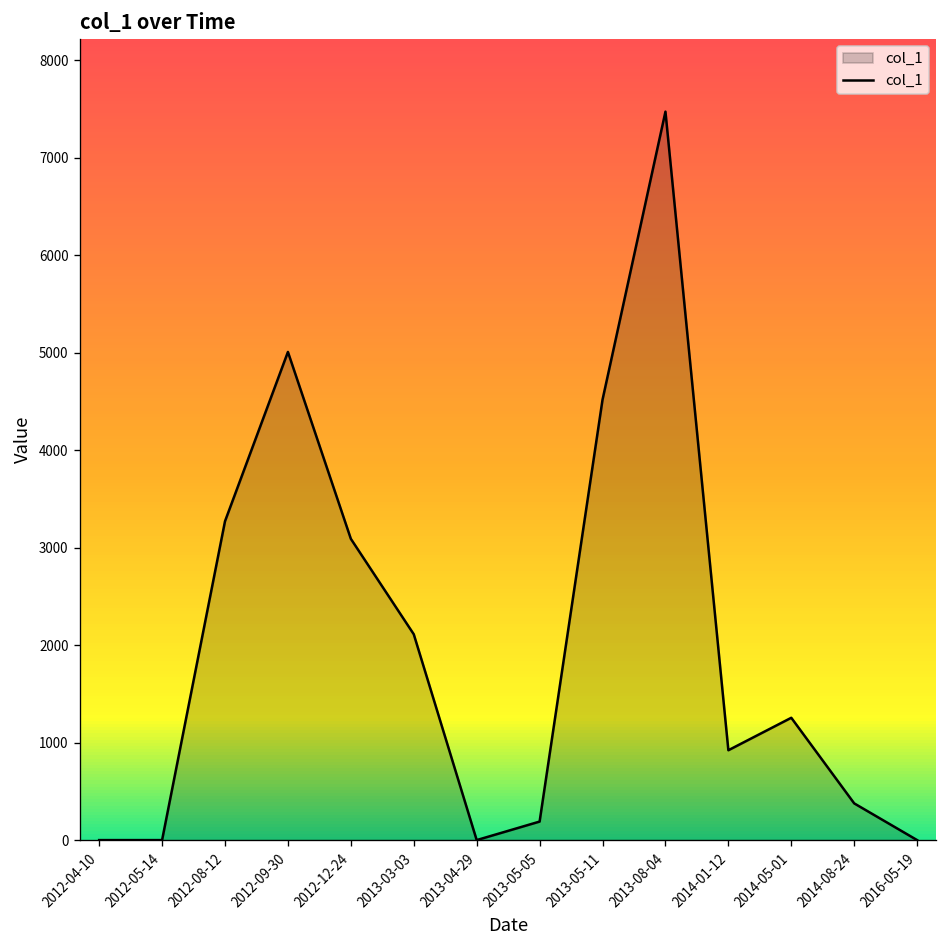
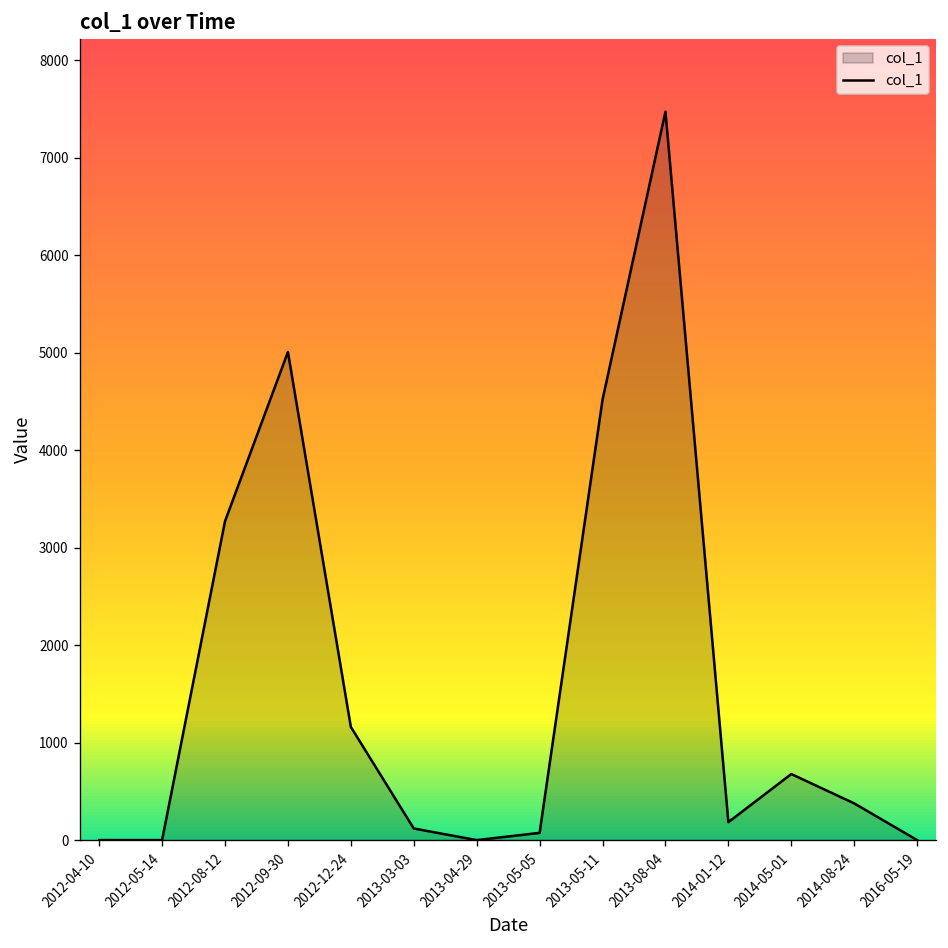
  {
    "2012-04-10": 0,
    "2012-05-14": 0,
    "2012-08-12": 3300,
    "2012-09-30": 5000,
-   "2012-12-24": 3100,
-   "2013-03-03": 2100,
+   "2012-12-24": 1200,
+   "2013-03-03": 100,
    "2013-04-29": 0,
-   "2013-05-05": 200,
+   "2013-05-05": 100,
    "2013-05-11": 4500,
    "2013-08-04": 7500,
-   "2014-01-12": 900,
-   "2014-05-01": 1300,
+   "2014-01-12": 200,
+   "2014-05-01": 700,
    "2014-08-24": 400,
    "2016-05-19": 0
  }
